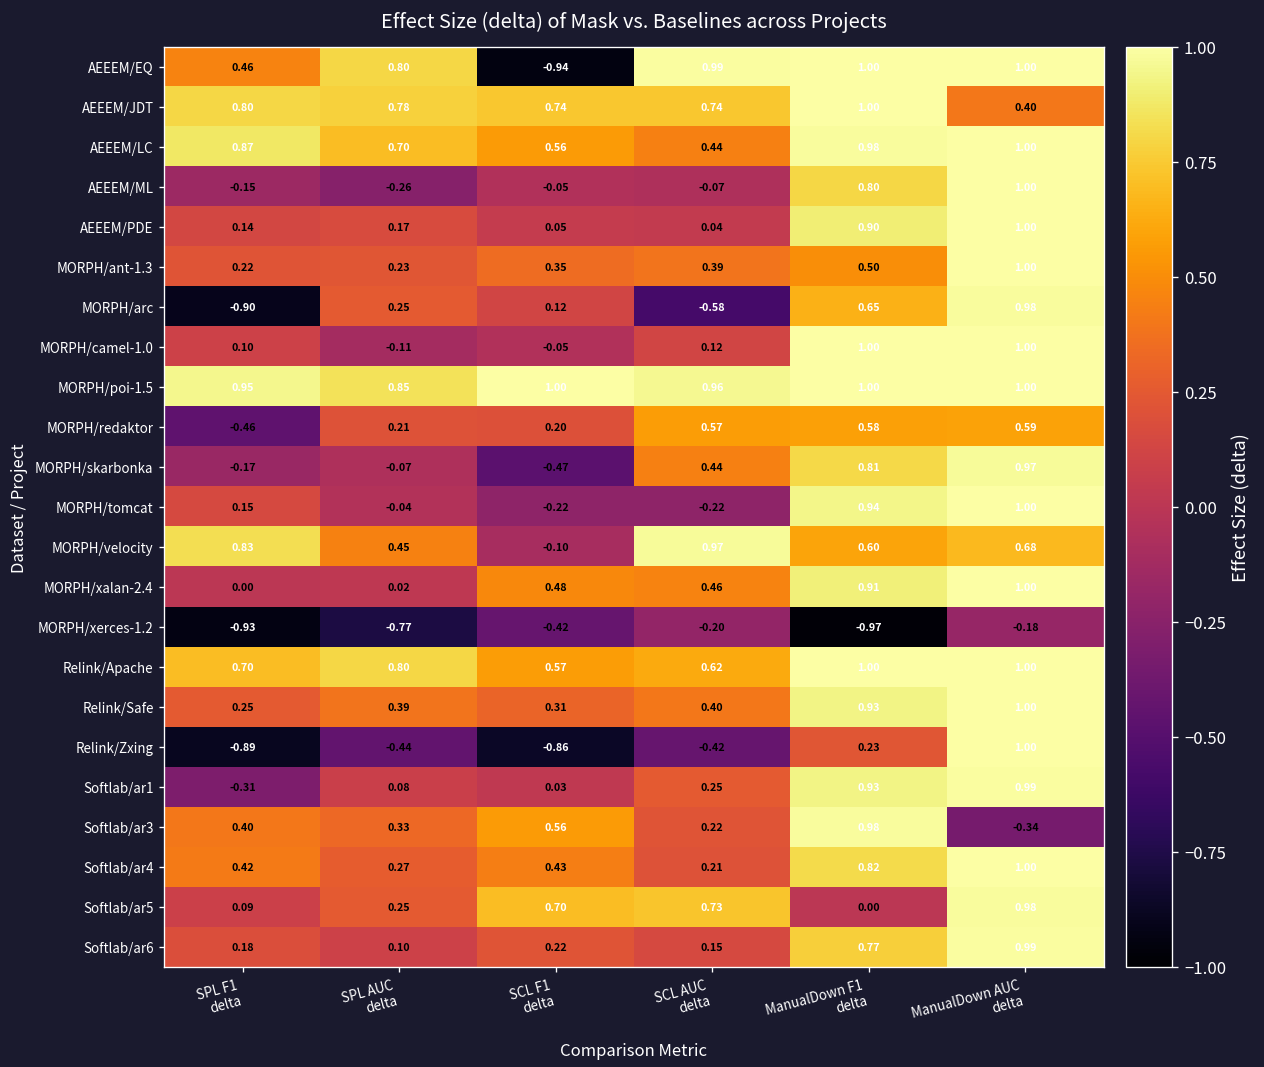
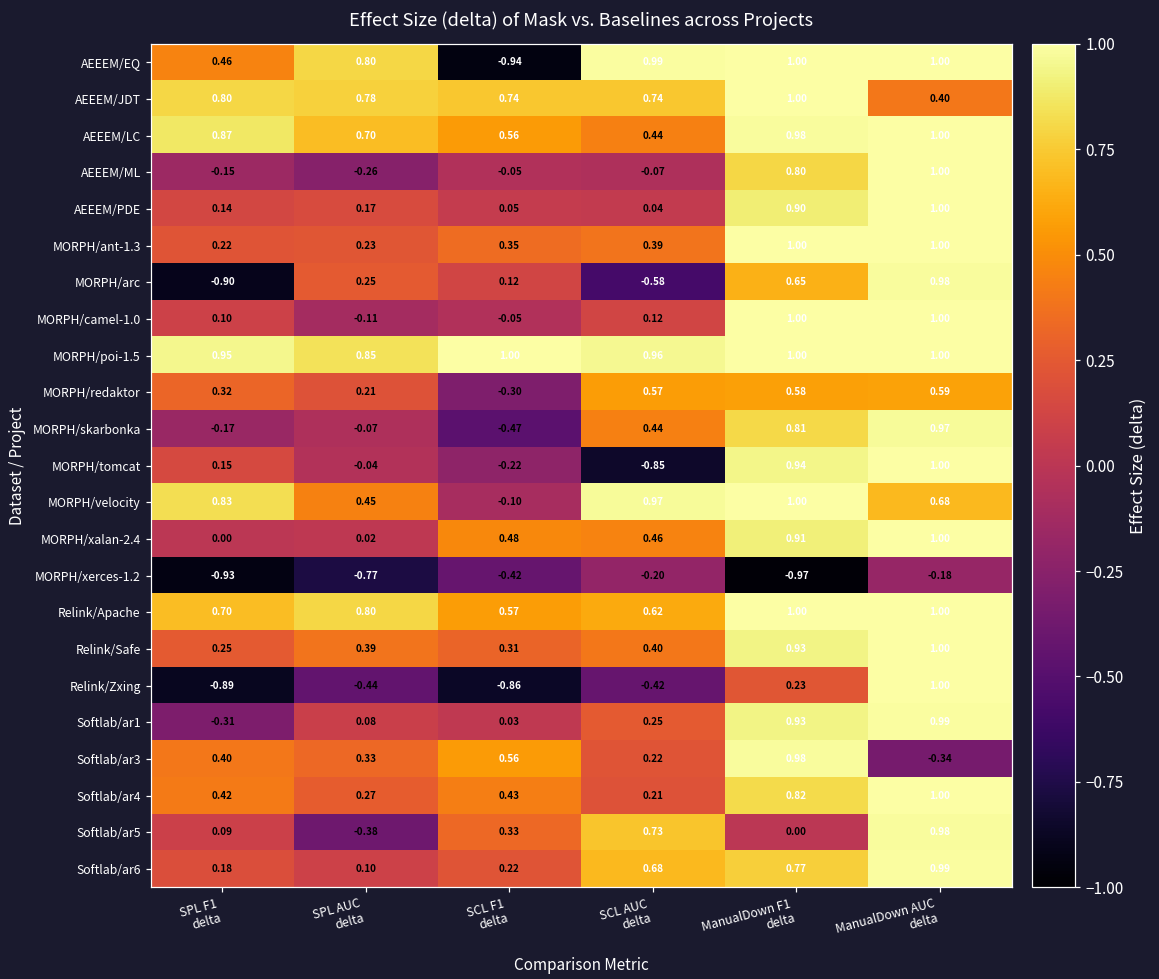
  {
    "AEEEM/EQ": {
      "SPL F1 delta": 0.46,
      "SPL AUC delta": 0.80,
      "SCL F1 delta": -0.94,
      "SCL AUC delta": 0.99,
      "ManualDown F1 delta": 1.00,
      "ManualDown AUC delta": 1.00
    },
    "AEEEM/JDT": {
      "SPL F1 delta": 0.80,
      "SPL AUC delta": 0.78,
      "SCL F1 delta": 0.74,
      "SCL AUC delta": 0.74,
      "ManualDown F1 delta": 1.00,
      "ManualDown AUC delta": 0.40
    },
    "AEEEM/LC": {
      "SPL F1 delta": 0.87,
      "SPL AUC delta": 0.70,
      "SCL F1 delta": 0.56,
      "SCL AUC delta": 0.44,
      "ManualDown F1 delta": 0.98,
      "ManualDown AUC delta": 1.00
    },
    "AEEEM/ML": {
      "SPL F1 delta": -0.15,
      "SPL AUC delta": -0.26,
      "SCL F1 delta": -0.05,
      "SCL AUC delta": -0.07,
      "ManualDown F1 delta": 0.80,
      "ManualDown AUC delta": 1.00
    },
    "AEEEM/PDE": {
      "SPL F1 delta": 0.14,
      "SPL AUC delta": 0.17,
      "SCL F1 delta": 0.05,
      "SCL AUC delta": 0.04,
      "ManualDown F1 delta": 0.90,
      "ManualDown AUC delta": 1.00
    },
    "MORPH/ant-1.3": {
      "SPL F1 delta": 0.22,
      "SPL AUC delta": 0.23,
      "SCL F1 delta": 0.35,
      "SCL AUC delta": 0.39,
-     "ManualDown F1 delta": 0.50,
+     "ManualDown F1 delta": 1.00,
      "ManualDown AUC delta": 1.00
    },
    "MORPH/arc": {
      "SPL F1 delta": -0.90,
      "SPL AUC delta": 0.25,
      "SCL F1 delta": 0.12,
      "SCL AUC delta": -0.58,
      "ManualDown F1 delta": 0.65,
      "ManualDown AUC delta": 0.98
    },
    "MORPH/camel-1.0": {
      "SPL F1 delta": 0.10,
      "SPL AUC delta": -0.11,
      "SCL F1 delta": -0.05,
      "SCL AUC delta": 0.12,
      "ManualDown F1 delta": 1.00,
      "ManualDown AUC delta": 1.00
    },
    "MORPH/poi-1.5": {
      "SPL F1 delta": 0.95,
      "SPL AUC delta": 0.85,
      "SCL F1 delta": 1.00,
      "SCL AUC delta": 0.96,
      "ManualDown F1 delta": 1.00,
      "ManualDown AUC delta": 1.00
    },
    "MORPH/redaktor": {
-     "SPL F1 delta": -0.46,
+     "SPL F1 delta": 0.32,
      "SPL AUC delta": 0.21,
-     "SCL F1 delta": 0.20,
+     "SCL F1 delta": -0.30,
      "SCL AUC delta": 0.57,
      "ManualDown F1 delta": 0.58,
      "ManualDown AUC delta": 0.59
    },
    "MORPH/skarbonka": {
      "SPL F1 delta": -0.17,
      "SPL AUC delta": -0.07,
      "SCL F1 delta": -0.47,
      "SCL AUC delta": 0.44,
      "ManualDown F1 delta": 0.81,
      "ManualDown AUC delta": 0.97
    },
    "MORPH/tomcat": {
      "SPL F1 delta": 0.15,
      "SPL AUC delta": -0.04,
      "SCL F1 delta": -0.22,
-     "SCL AUC delta": -0.22,
+     "SCL AUC delta": -0.85,
      "ManualDown F1 delta": 0.94,
      "ManualDown AUC delta": 1.00
    },
    "MORPH/velocity": {
      "SPL F1 delta": 0.83,
      "SPL AUC delta": 0.45,
      "SCL F1 delta": -0.10,
      "SCL AUC delta": 0.97,
-     "ManualDown F1 delta": 0.60,
+     "ManualDown F1 delta": 1.00,
      "ManualDown AUC delta": 0.68
    },
    "MORPH/xalan-2.4": {
      "SPL F1 delta": 0.00,
      "SPL AUC delta": 0.02,
      "SCL F1 delta": 0.48,
      "SCL AUC delta": 0.46,
      "ManualDown F1 delta": 0.91,
      "ManualDown AUC delta": 1.00
    },
    "MORPH/xerces-1.2": {
      "SPL F1 delta": -0.93,
      "SPL AUC delta": -0.77,
      "SCL F1 delta": -0.42,
      "SCL AUC delta": -0.20,
      "ManualDown F1 delta": -0.97,
      "ManualDown AUC delta": -0.18
    },
    "Relink/Apache": {
      "SPL F1 delta": 0.70,
      "SPL AUC delta": 0.80,
      "SCL F1 delta": 0.57,
      "SCL AUC delta": 0.62,
      "ManualDown F1 delta": 1.00,
      "ManualDown AUC delta": 1.00
    },
    "Relink/Safe": {
      "SPL F1 delta": 0.25,
      "SPL AUC delta": 0.39,
      "SCL F1 delta": 0.31,
      "SCL AUC delta": 0.40,
      "ManualDown F1 delta": 0.93,
      "ManualDown AUC delta": 1.00
    },
    "Relink/Zxing": {
      "SPL F1 delta": -0.89,
      "SPL AUC delta": -0.44,
      "SCL F1 delta": -0.86,
      "SCL AUC delta": -0.42,
      "ManualDown F1 delta": 0.23,
      "ManualDown AUC delta": 1.00
    },
    "Softlab/ar1": {
      "SPL F1 delta": -0.31,
      "SPL AUC delta": 0.08,
      "SCL F1 delta": 0.03,
      "SCL AUC delta": 0.25,
      "ManualDown F1 delta": 0.93,
      "ManualDown AUC delta": 0.99
    },
    "Softlab/ar3": {
      "SPL F1 delta": 0.40,
      "SPL AUC delta": 0.33,
      "SCL F1 delta": 0.56,
      "SCL AUC delta": 0.22,
      "ManualDown F1 delta": 0.98,
      "ManualDown AUC delta": -0.34
    },
    "Softlab/ar4": {
      "SPL F1 delta": 0.42,
      "SPL AUC delta": 0.27,
      "SCL F1 delta": 0.43,
      "SCL AUC delta": 0.21,
      "ManualDown F1 delta": 0.82,
      "ManualDown AUC delta": 1.00
    },
    "Softlab/ar5": {
      "SPL F1 delta": 0.09,
-     "SPL AUC delta": 0.25,
-     "SCL F1 delta": 0.70,
+     "SPL AUC delta": -0.38,
+     "SCL F1 delta": 0.33,
      "SCL AUC delta": 0.73,
      "ManualDown F1 delta": 0.00,
      "ManualDown AUC delta": 0.98
    },
    "Softlab/ar6": {
      "SPL F1 delta": 0.18,
      "SPL AUC delta": 0.10,
      "SCL F1 delta": 0.22,
-     "SCL AUC delta": 0.15,
+     "SCL AUC delta": 0.68,
      "ManualDown F1 delta": 0.77,
      "ManualDown AUC delta": 0.99
    }
  }
